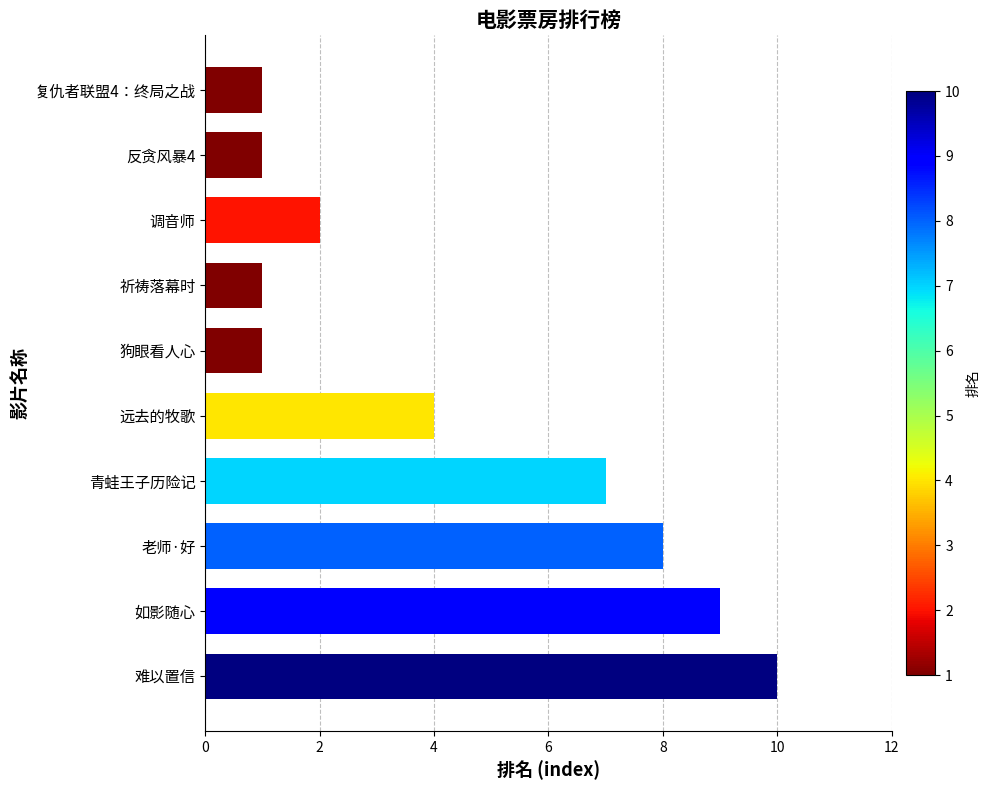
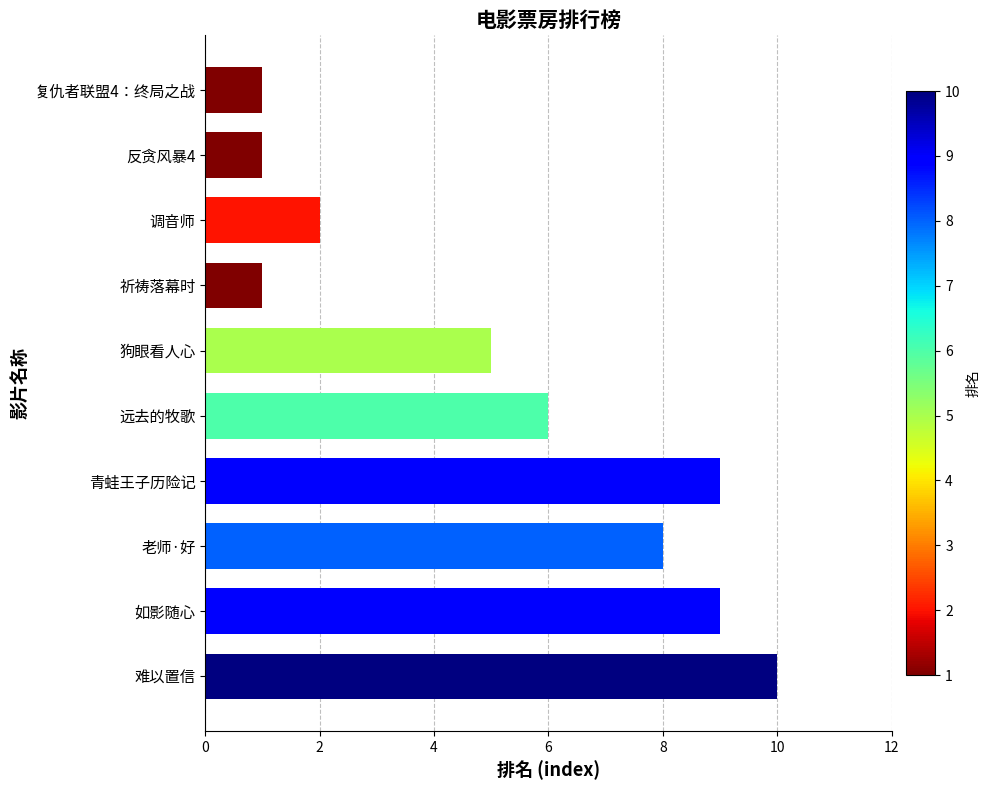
  {
    "复仇者联盟4：终局之战": 1,
    "反贪风暴4": 1,
    "调音师": 2,
    "祈祷落幕时": 1,
-   "狗眼看人心": 1,
-   "远去的牧歌": 4,
-   "青蛙王子历险记": 7,
+   "狗眼看人心": 5,
+   "远去的牧歌": 6,
+   "青蛙王子历险记": 9,
    "老师·好": 8,
    "如影随心": 9,
    "难以置信": 10
  }
